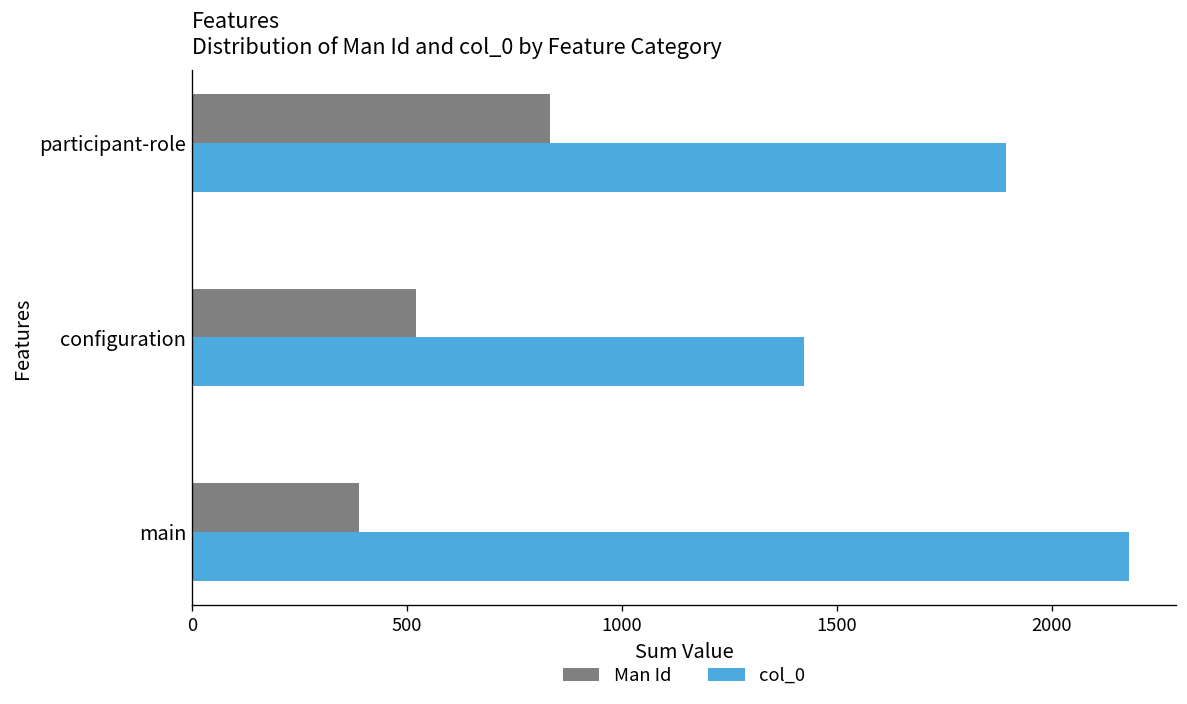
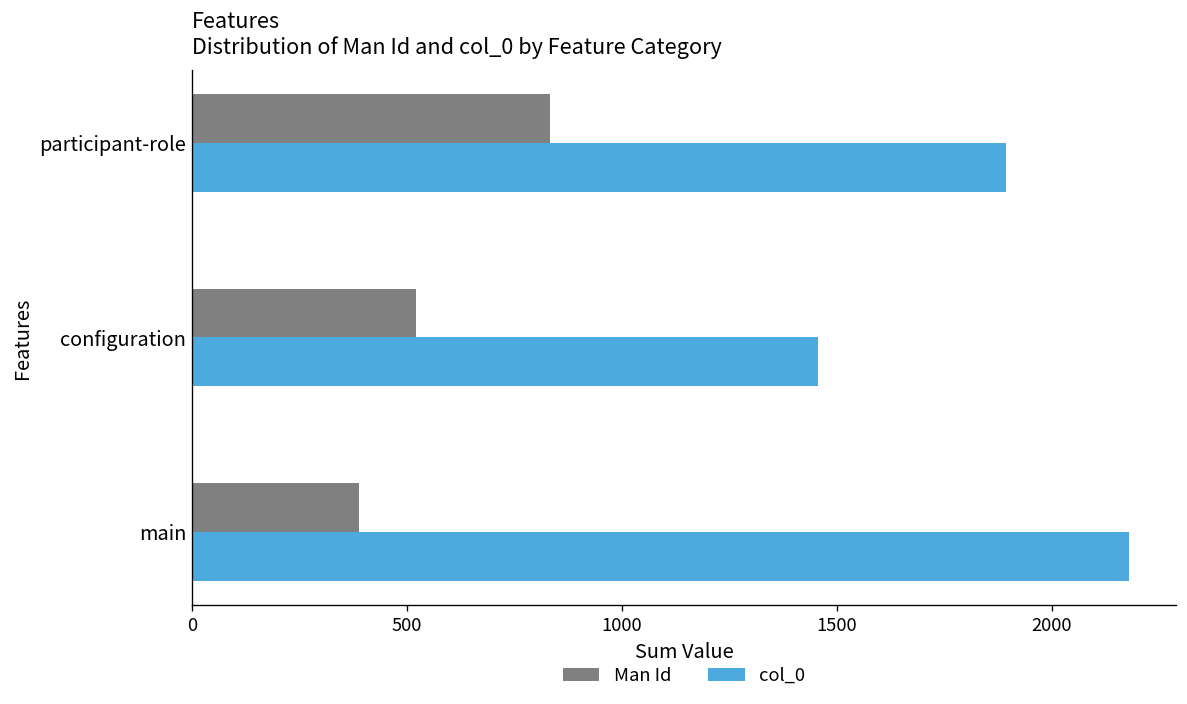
  {
    "Man Id": {
      "participant-role": 830,
      "configuration": 520,
      "main": 390
    },
    "col_0": {
      "participant-role": 1890,
-     "configuration": 1420,
+     "configuration": 1460,
      "main": 2180
    }
  }
